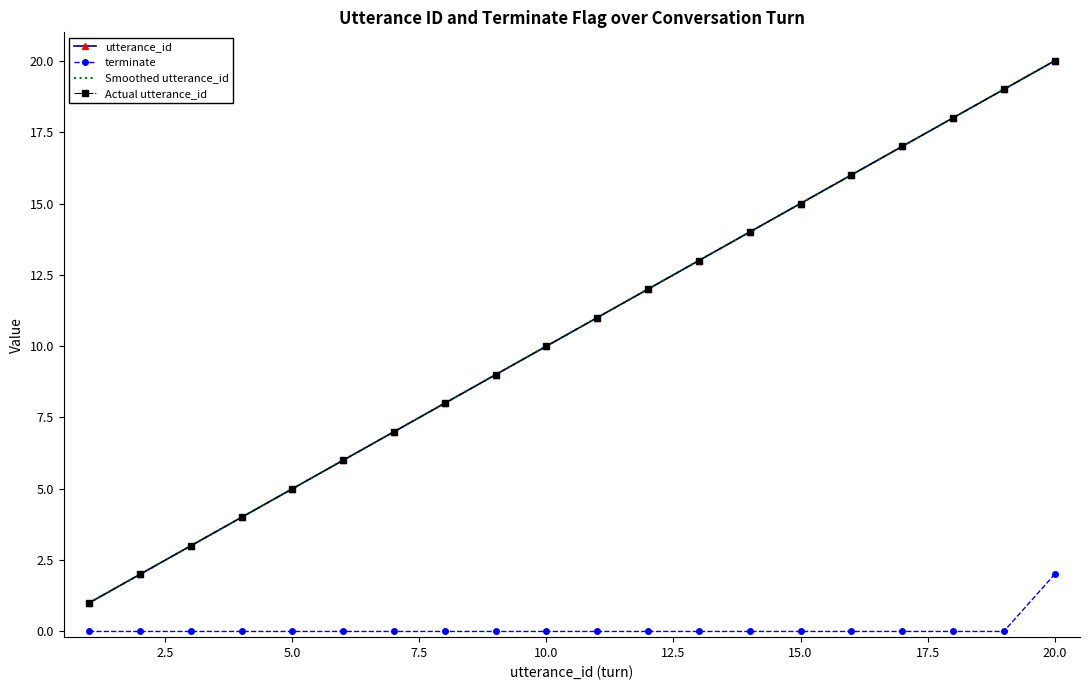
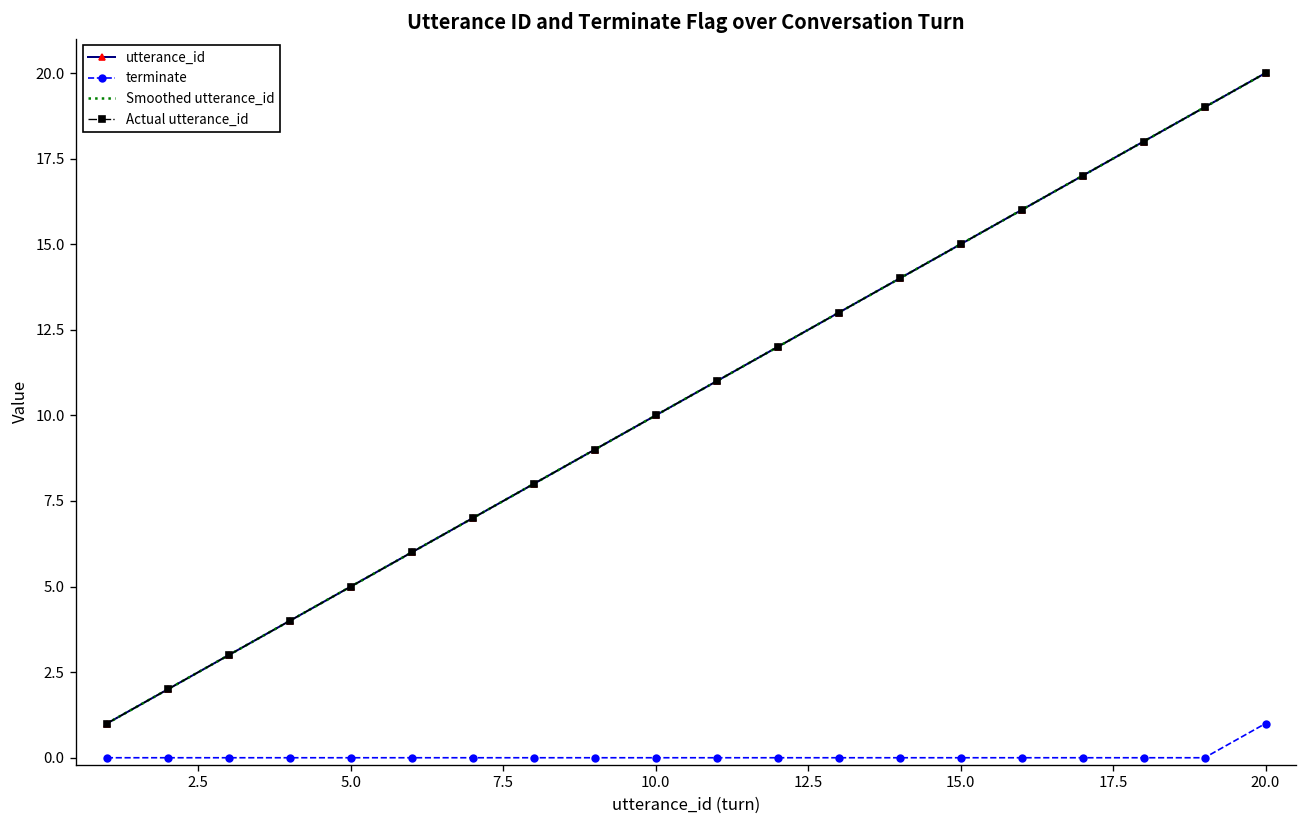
  {
    "terminate": {
      "5.0": 0,
      "10.0": 0,
      "15.0": 0,
-     "20.0": 2
+     "20.0": 1
    }
  }
